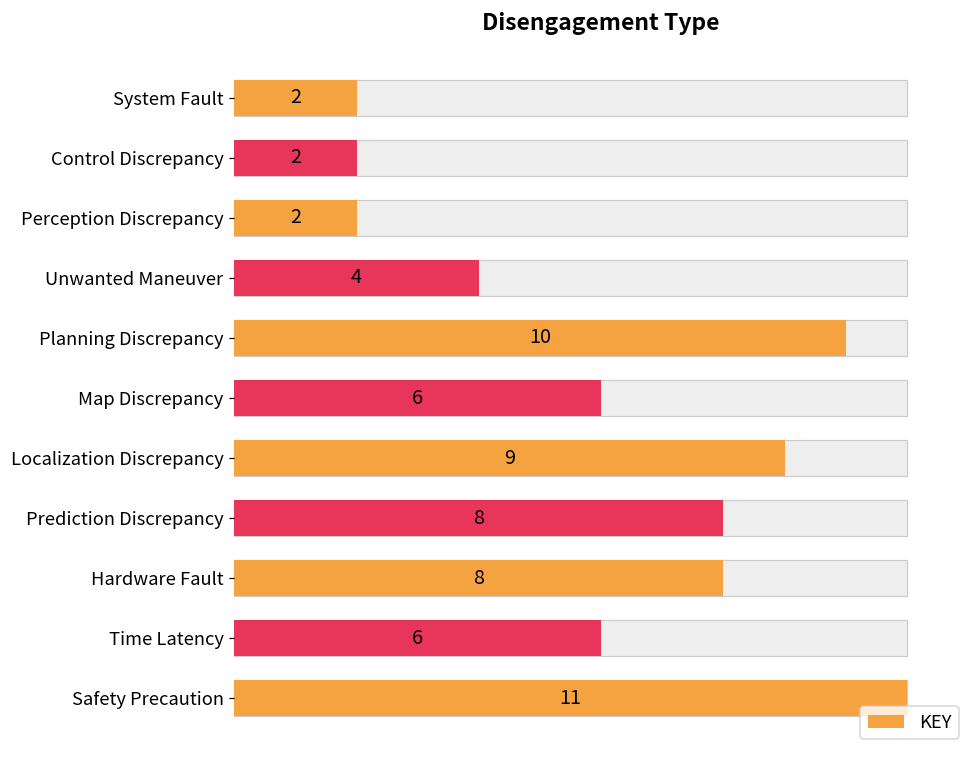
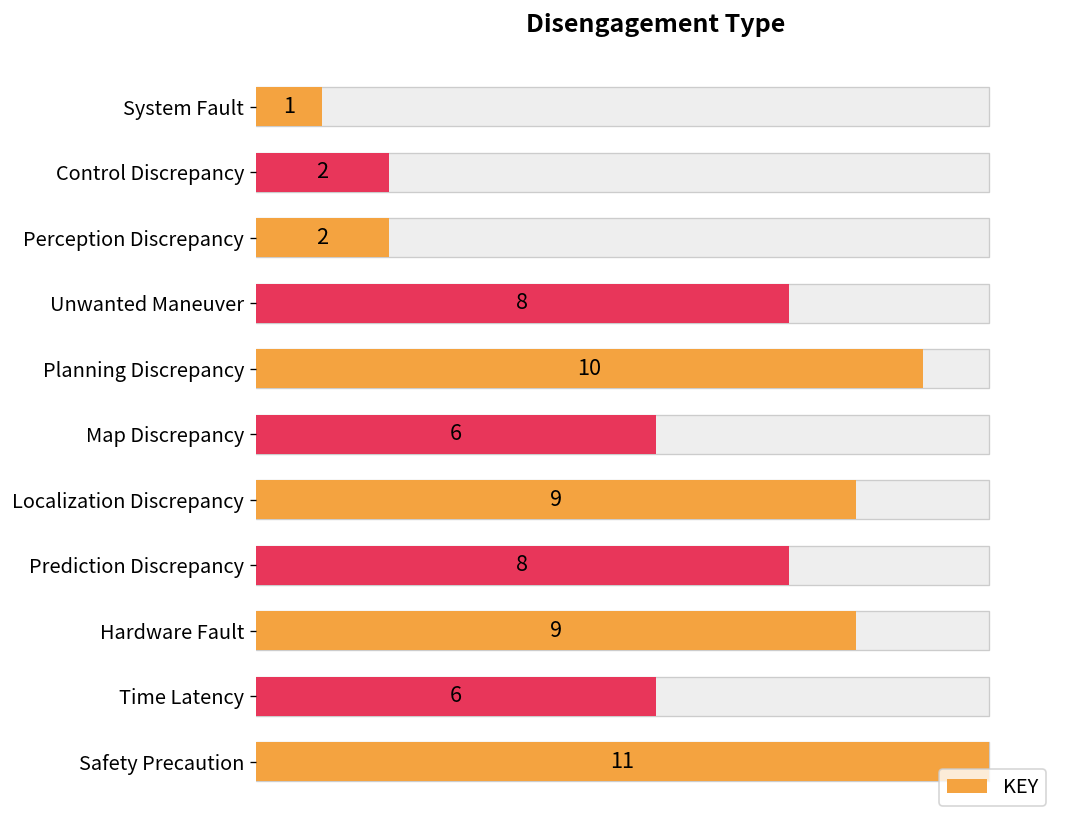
  {
    "KEY": {
-     "System Fault": 2,
-     "Unwanted Maneuver": 4,
-     "Hardware Fault": 8,
+     "System Fault": 1,
+     "Unwanted Maneuver": 8,
+     "Hardware Fault": 9,
      "Safety Precaution": 11
    }
  }
